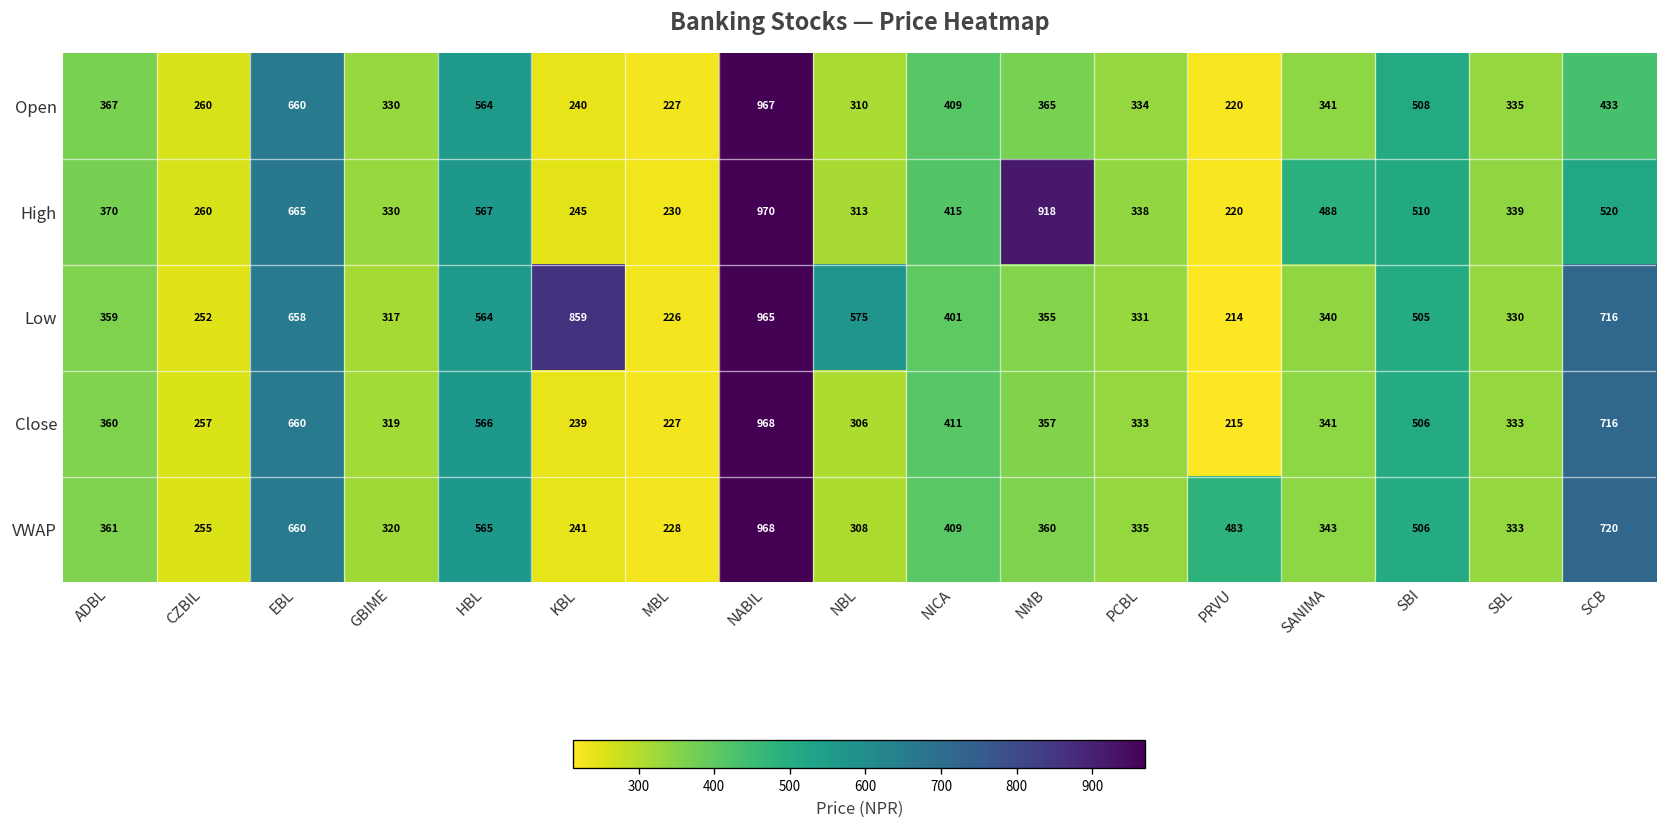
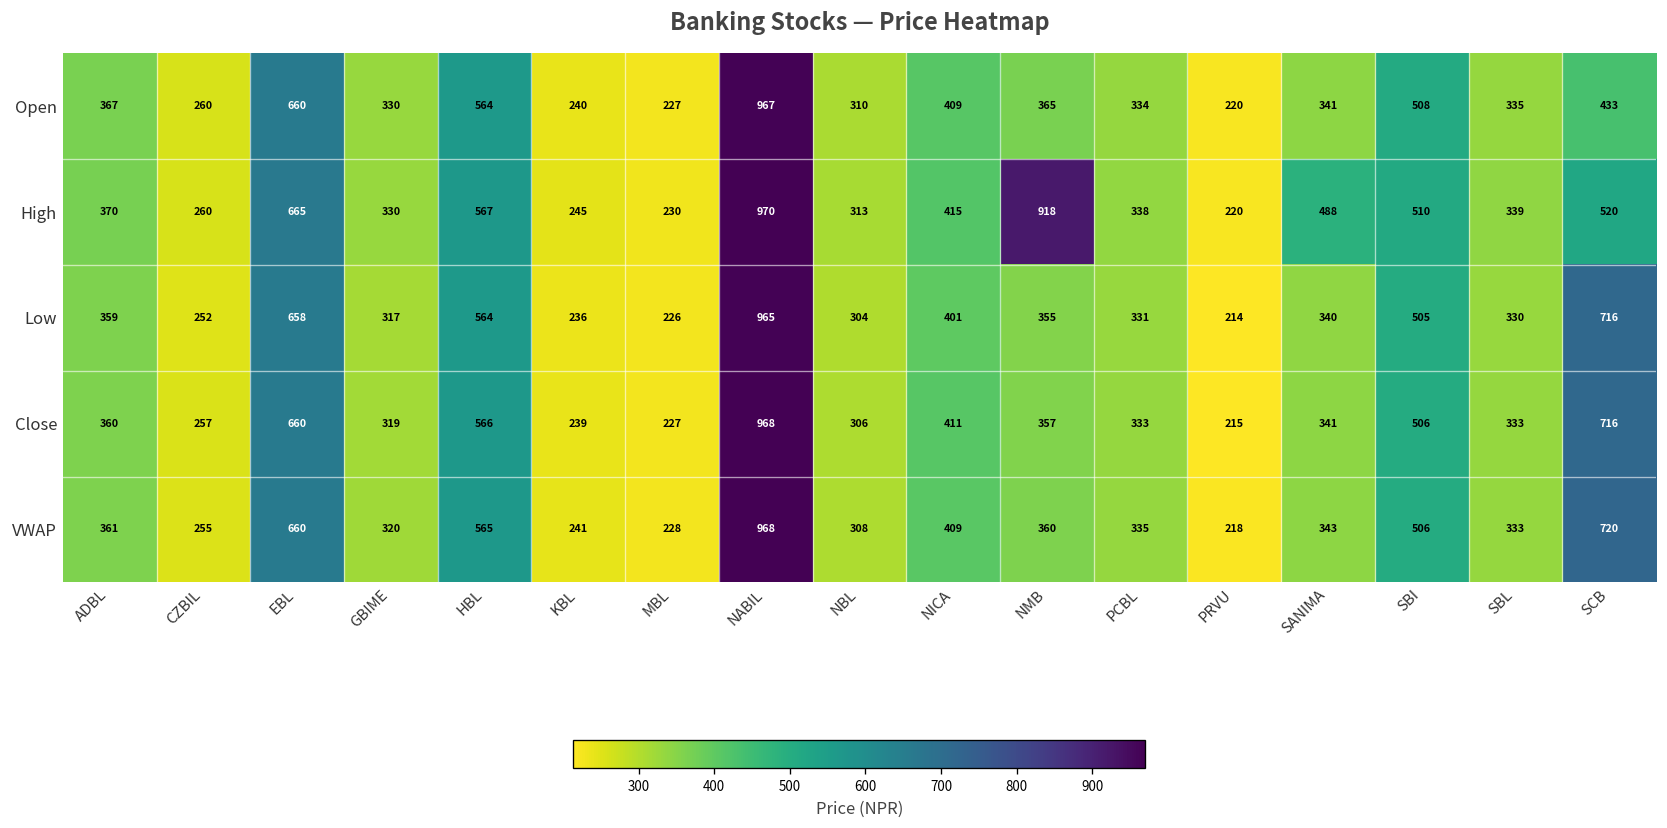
  {
    "Open": {
      "ADBL": 367,
      "CZBIL": 260,
      "EBL": 660,
      "GBIME": 330,
      "HBL": 564,
      "KBL": 240,
      "MBL": 227,
      "NABIL": 967,
      "NBL": 310,
      "NICA": 409,
      "NMB": 365,
      "PCBL": 334,
      "PRVU": 220,
      "SANIMA": 341,
      "SBI": 508,
      "SBL": 335,
      "SCB": 433
    },
    "High": {
      "ADBL": 370,
      "CZBIL": 260,
      "EBL": 665,
      "GBIME": 330,
      "HBL": 567,
      "KBL": 245,
      "MBL": 230,
      "NABIL": 970,
      "NBL": 313,
      "NICA": 415,
      "NMB": 918,
      "PCBL": 338,
      "PRVU": 220,
      "SANIMA": 488,
      "SBI": 510,
      "SBL": 339,
      "SCB": 520
    },
    "Low": {
      "ADBL": 359,
      "CZBIL": 252,
      "EBL": 658,
      "GBIME": 317,
      "HBL": 564,
-     "KBL": 859,
+     "KBL": 236,
      "MBL": 226,
      "NABIL": 965,
-     "NBL": 575,
+     "NBL": 304,
      "NICA": 401,
      "NMB": 355,
      "PCBL": 331,
      "PRVU": 214,
      "SANIMA": 340,
      "SBI": 505,
      "SBL": 330,
      "SCB": 716
    },
    "Close": {
      "ADBL": 360,
      "CZBIL": 257,
      "EBL": 660,
      "GBIME": 319,
      "HBL": 566,
      "KBL": 239,
      "MBL": 227,
      "NABIL": 968,
      "NBL": 306,
      "NICA": 411,
      "NMB": 357,
      "PCBL": 333,
      "PRVU": 215,
      "SANIMA": 341,
      "SBI": 506,
      "SBL": 333,
      "SCB": 716
    },
    "VWAP": {
      "ADBL": 361,
      "CZBIL": 255,
      "EBL": 660,
      "GBIME": 320,
      "HBL": 565,
      "KBL": 241,
      "MBL": 228,
      "NABIL": 968,
      "NBL": 308,
      "NICA": 409,
      "NMB": 360,
      "PCBL": 335,
-     "PRVU": 483,
+     "PRVU": 218,
      "SANIMA": 343,
      "SBI": 506,
      "SBL": 333,
      "SCB": 720
    }
  }
